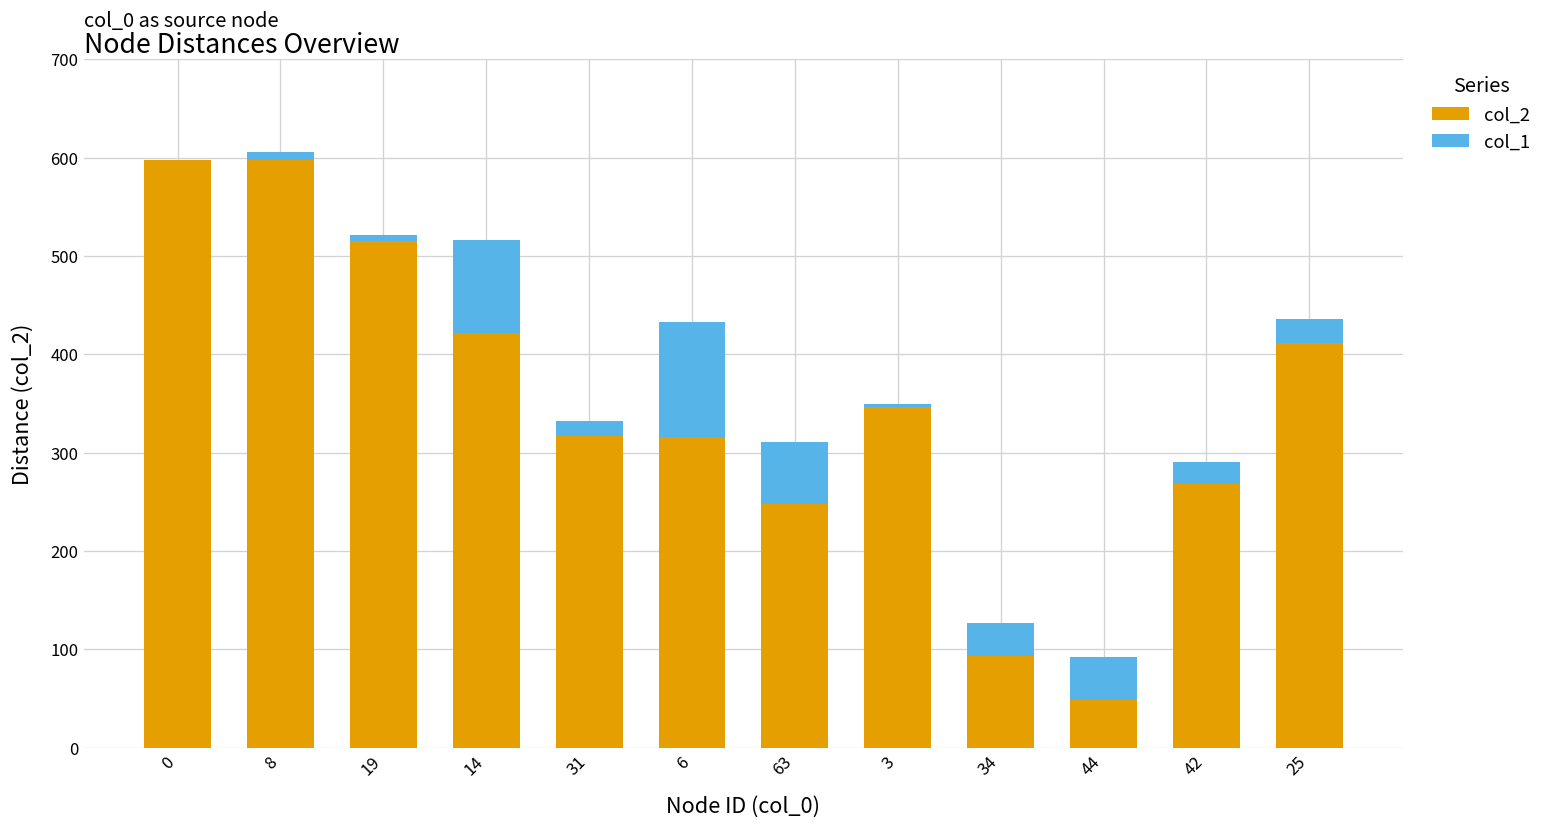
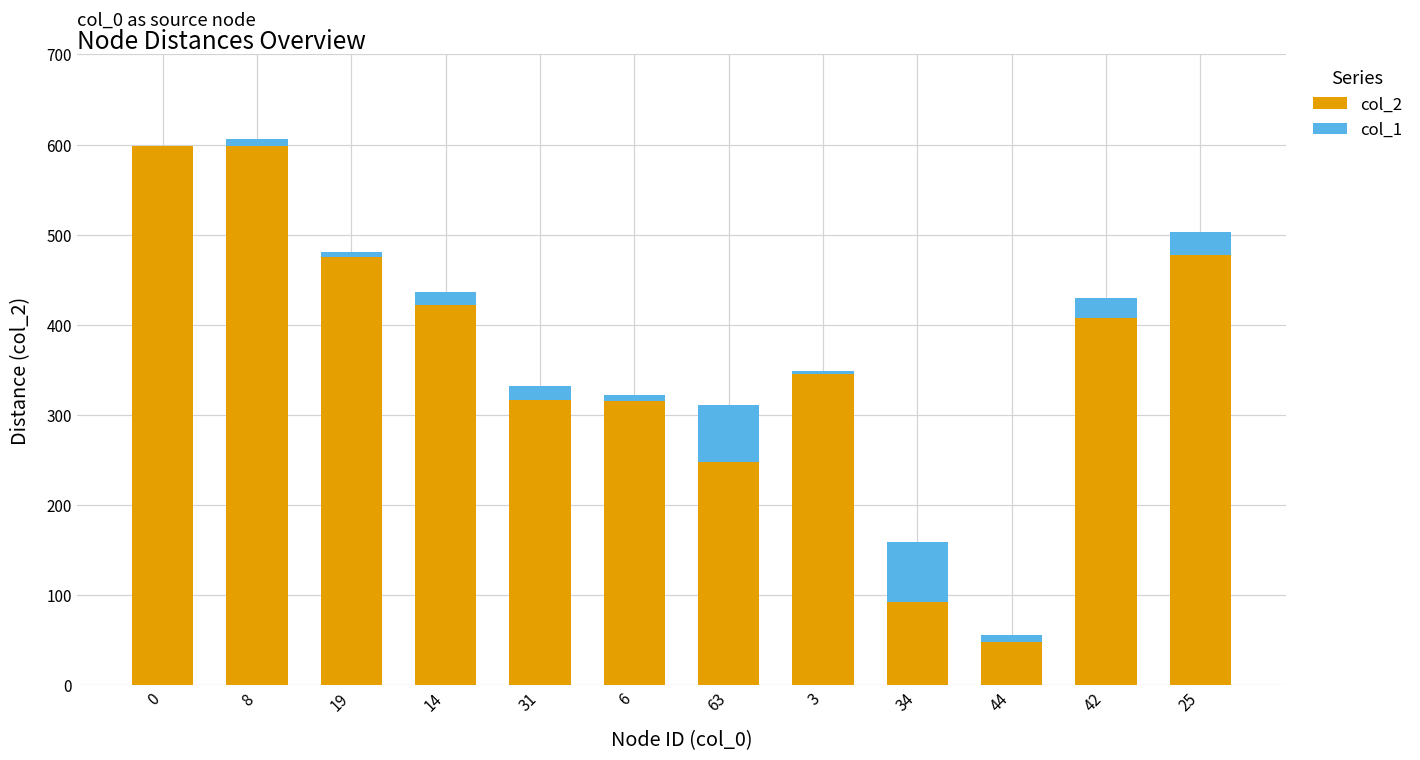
  {
    "col_2": {
      "0": 600,
      "8": 600,
-     "19": 520,
+     "19": 480,
      "14": 420,
      "31": 320,
      "6": 320,
      "63": 250,
      "3": 350,
      "34": 90,
      "44": 50,
-     "42": 270,
-     "25": 410
+     "42": 410,
+     "25": 480
    },
    "col_1": {
      "0": 0,
      "8": 10,
      "19": 10,
-     "14": 90,
+     "14": 10,
      "31": 20,
-     "6": 120,
+     "6": 10,
      "63": 60,
-     "34": 30,
-     "44": 40,
+     "34": 70,
+     "44": 10,
      "42": 20,
      "25": 30
    }
  }
